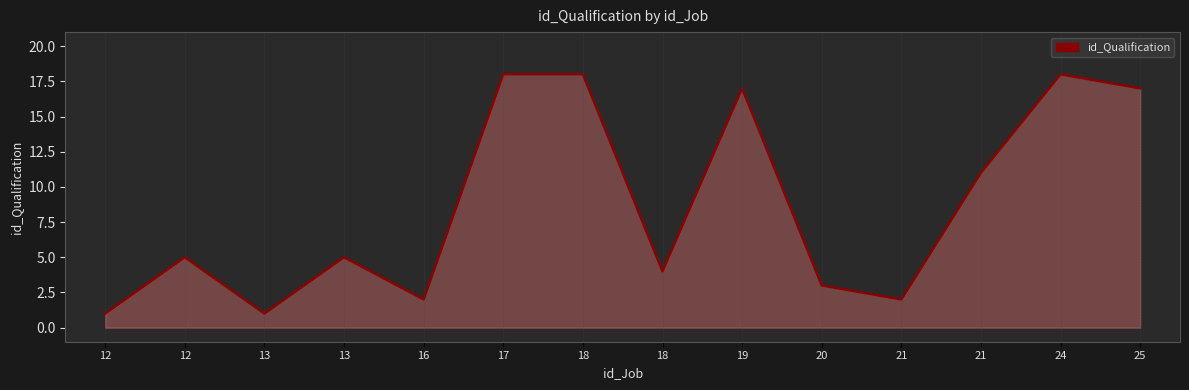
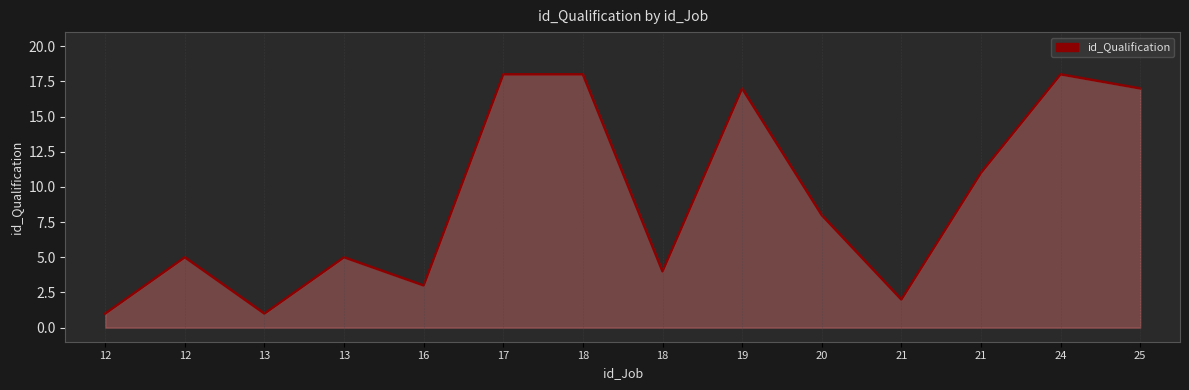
  {
-   "16": 2,
+   "16": 3,
    "17": 18,
    "19": 17,
-   "20": 3,
+   "20": 8,
    "24": 18,
    "25": 17
  }
